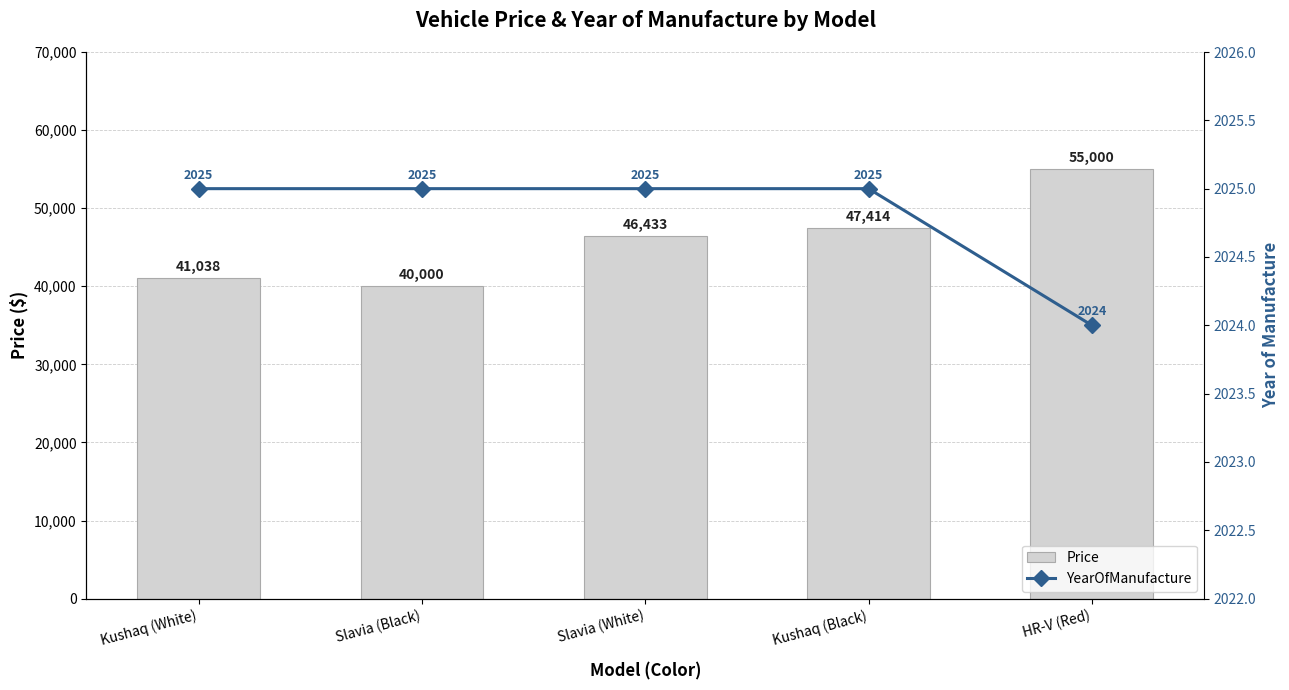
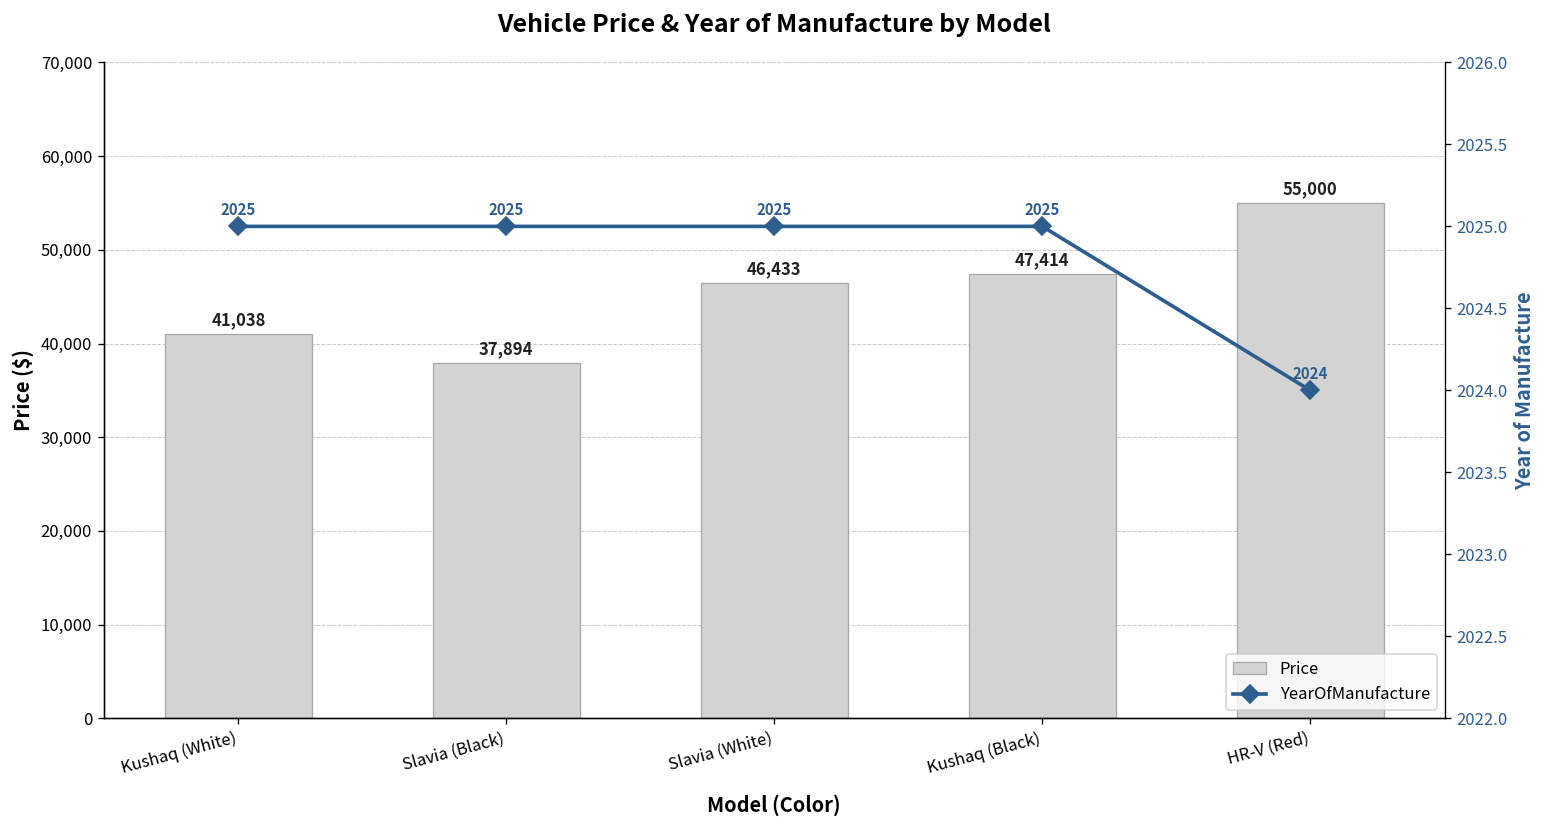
  {
    "Price": {
      "Kushaq (White)": "41,038",
-     "Slavia (Black)": "40,000",
+     "Slavia (Black)": "37,894",
      "Slavia (White)": "46,433",
      "Kushaq (Black)": "47,414",
      "HR-V (Red)": "55,000"
    },
    "YearOfManufacture": {
      "Kushaq (White)": "2025",
      "Slavia (Black)": "2025",
      "Slavia (White)": "2025",
      "Kushaq (Black)": "2025",
      "HR-V (Red)": "2024"
    }
  }
